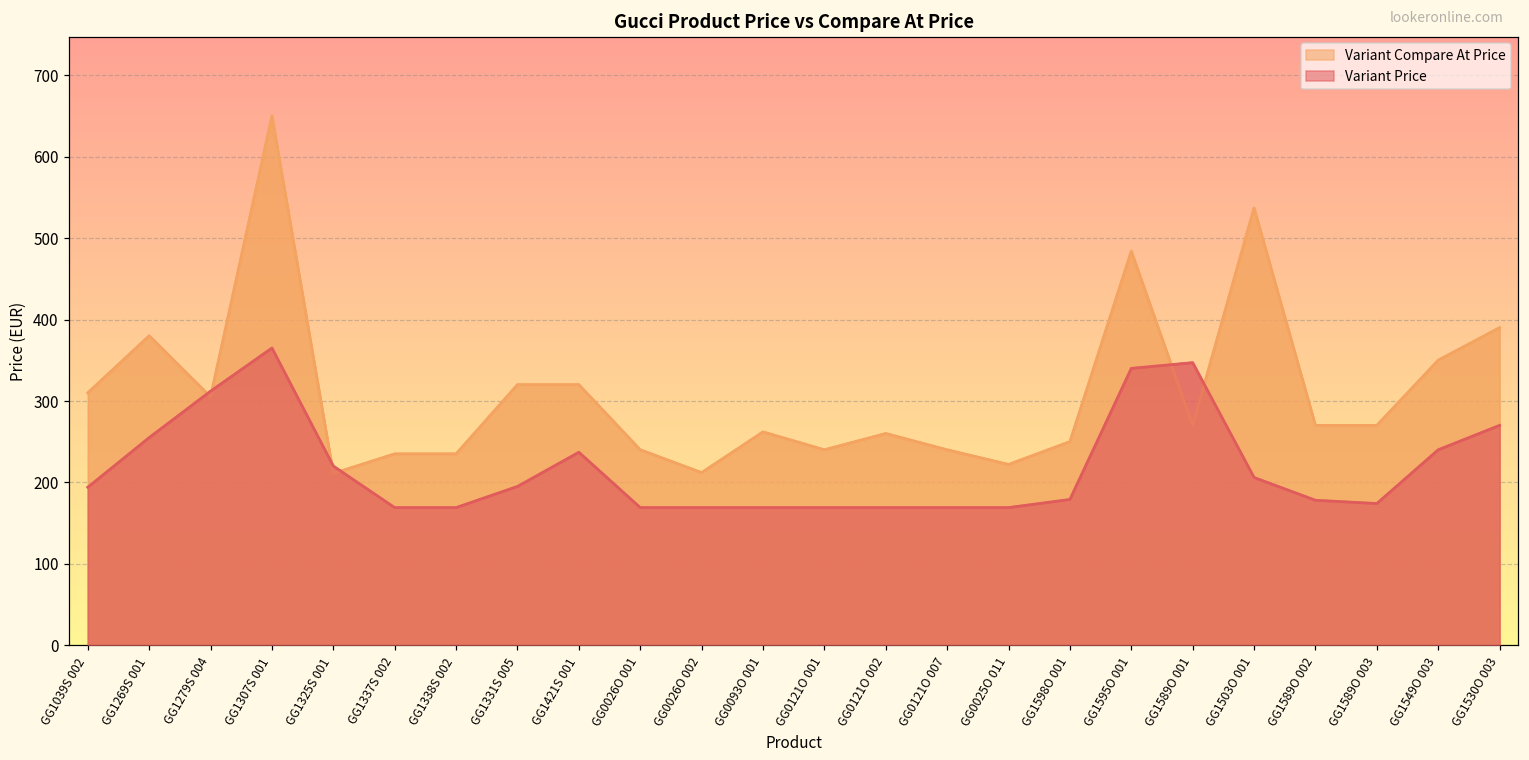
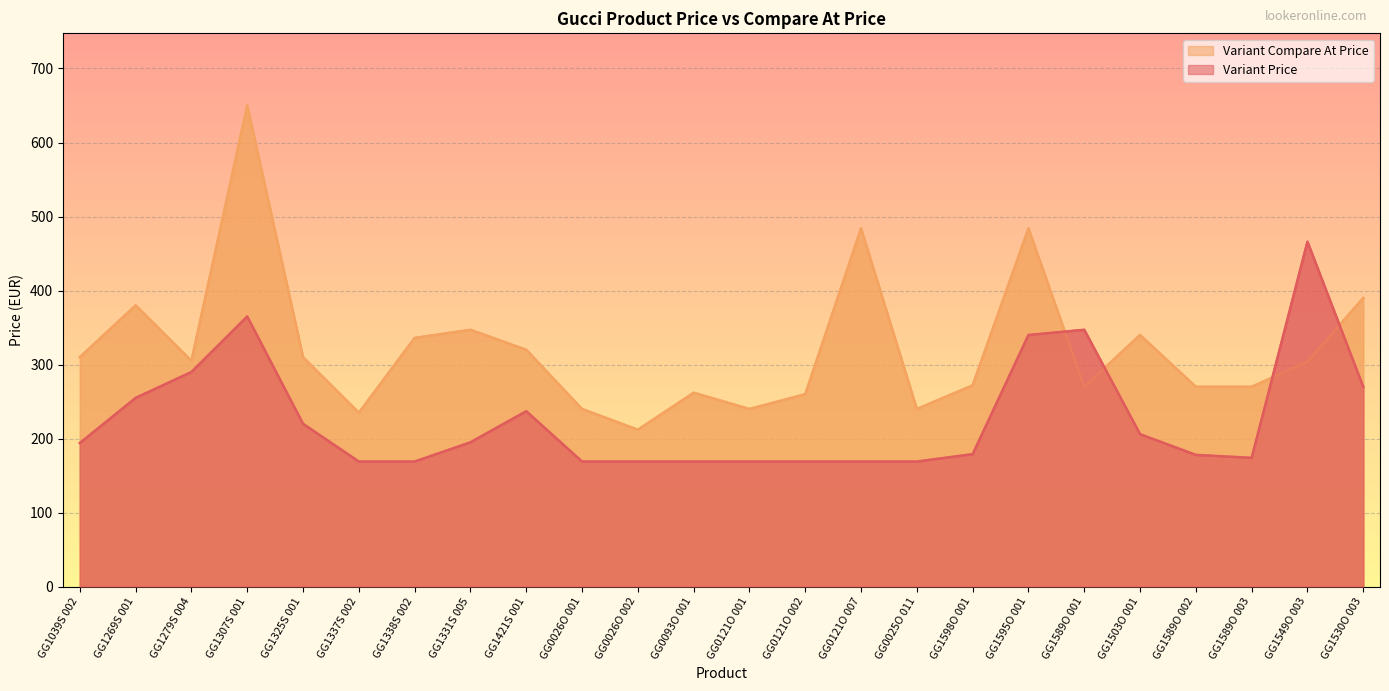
  {
    "Variant Compare At Price": {
      "GG1039S 002": 310,
      "GG1269S 001": 380,
      "GG1279S 004": 310,
      "GG1307S 001": 650,
-     "GG1325S 001": 210,
+     "GG1325S 001": 310,
      "GG1337S 002": 240,
-     "GG1338S 002": 240,
-     "GG1331S 005": 320,
+     "GG1338S 002": 340,
+     "GG1331S 005": 350,
      "GG1421S 001": 320,
      "GG0026O 001": 240,
      "GG0026O 002": 210,
      "GG0093O 001": 260,
      "GG0121O 001": 240,
      "GG0121O 002": 260,
-     "GG0121O 007": 240,
-     "GG0025O 011": 220,
-     "GG1598O 001": 250,
+     "GG0121O 007": 480,
+     "GG0025O 011": 240,
+     "GG1598O 001": 270,
      "GG1595O 001": 480,
      "GG1589O 001": 270,
-     "GG1503O 001": 540,
+     "GG1503O 001": 340,
      "GG1589O 002": 270,
      "GG1589O 003": 270,
-     "GG1549O 003": 350,
+     "GG1549O 003": 300,
      "GG1530O 003": 390
    },
    "Variant Price": {
      "GG1039S 002": 190,
      "GG1269S 001": 260,
-     "GG1279S 004": 310,
+     "GG1279S 004": 290,
      "GG1307S 001": 370,
      "GG1325S 001": 220,
      "GG1337S 002": 170,
      "GG1338S 002": 170,
      "GG1331S 005": 200,
      "GG1421S 001": 240,
      "GG0026O 001": 170,
      "GG0026O 002": 170,
      "GG0093O 001": 170,
      "GG0121O 001": 170,
      "GG0121O 002": 170,
      "GG0121O 007": 170,
      "GG0025O 011": 170,
      "GG1598O 001": 180,
      "GG1595O 001": 340,
      "GG1589O 001": 350,
      "GG1503O 001": 210,
      "GG1589O 002": 180,
      "GG1589O 003": 170,
-     "GG1549O 003": 240,
+     "GG1549O 003": 470,
      "GG1530O 003": 270
    }
  }
